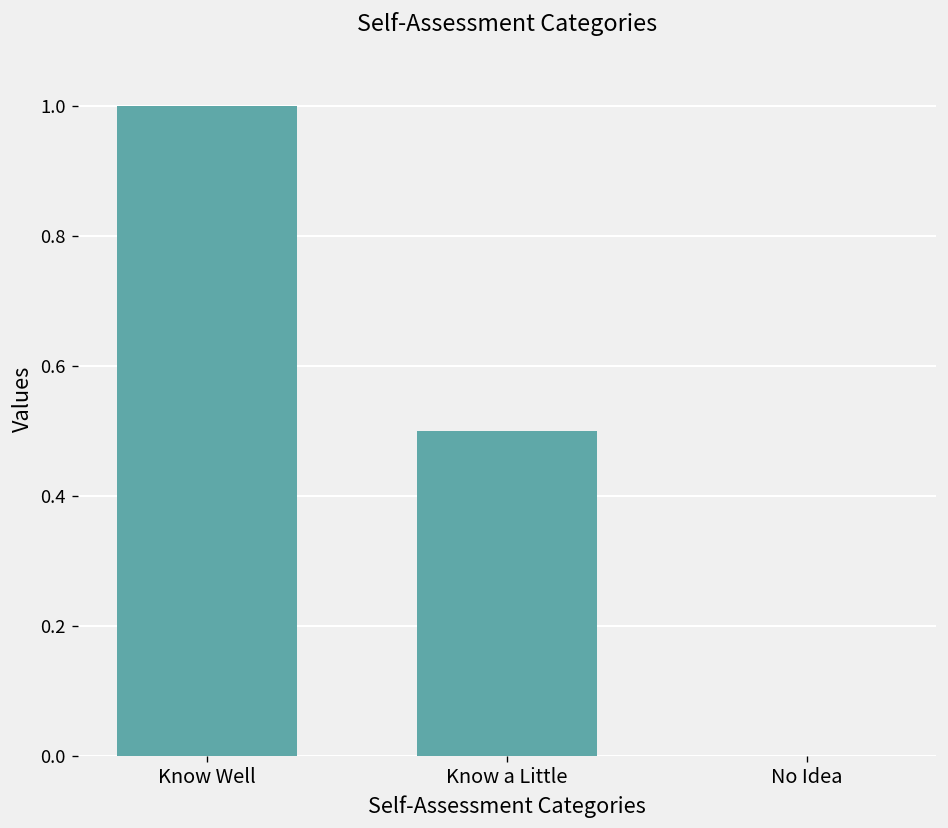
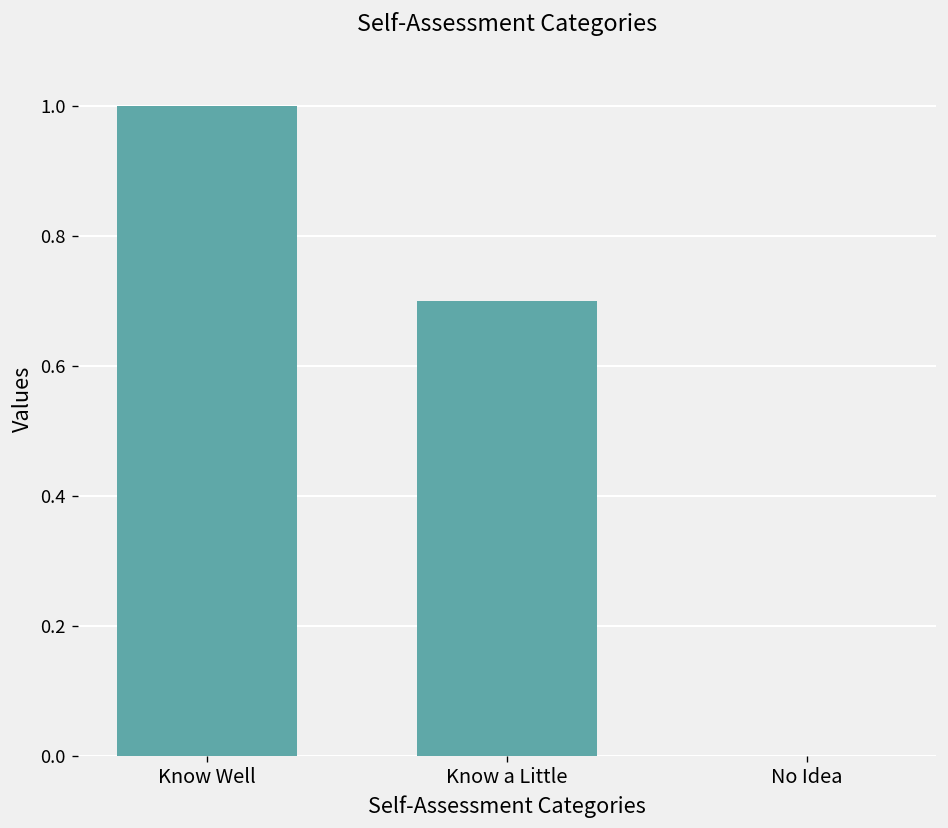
  {
    "Know Well": 1.0,
-   "Know a Little": 0.5,
+   "Know a Little": 0.7,
    "No Idea": 0.0
  }
